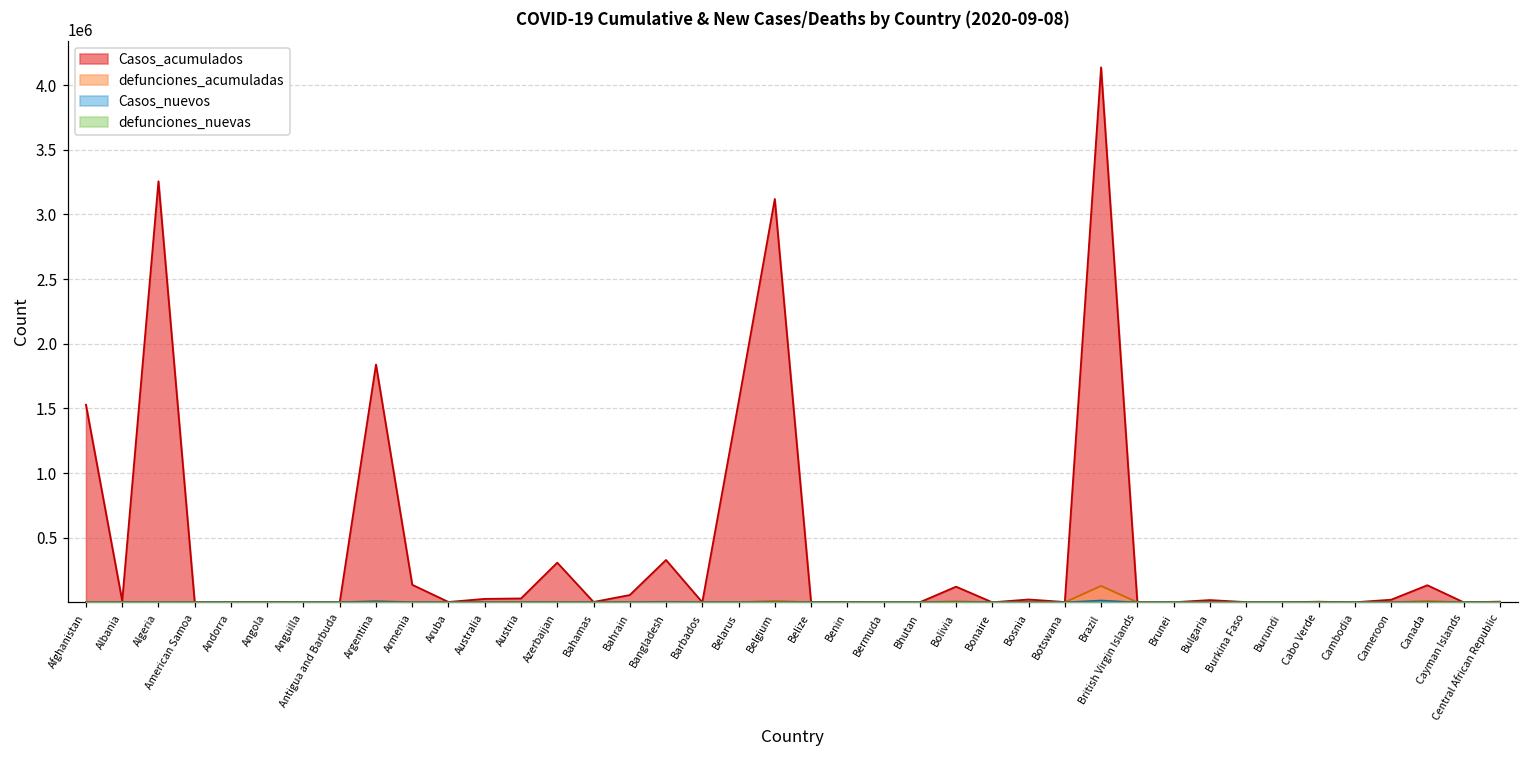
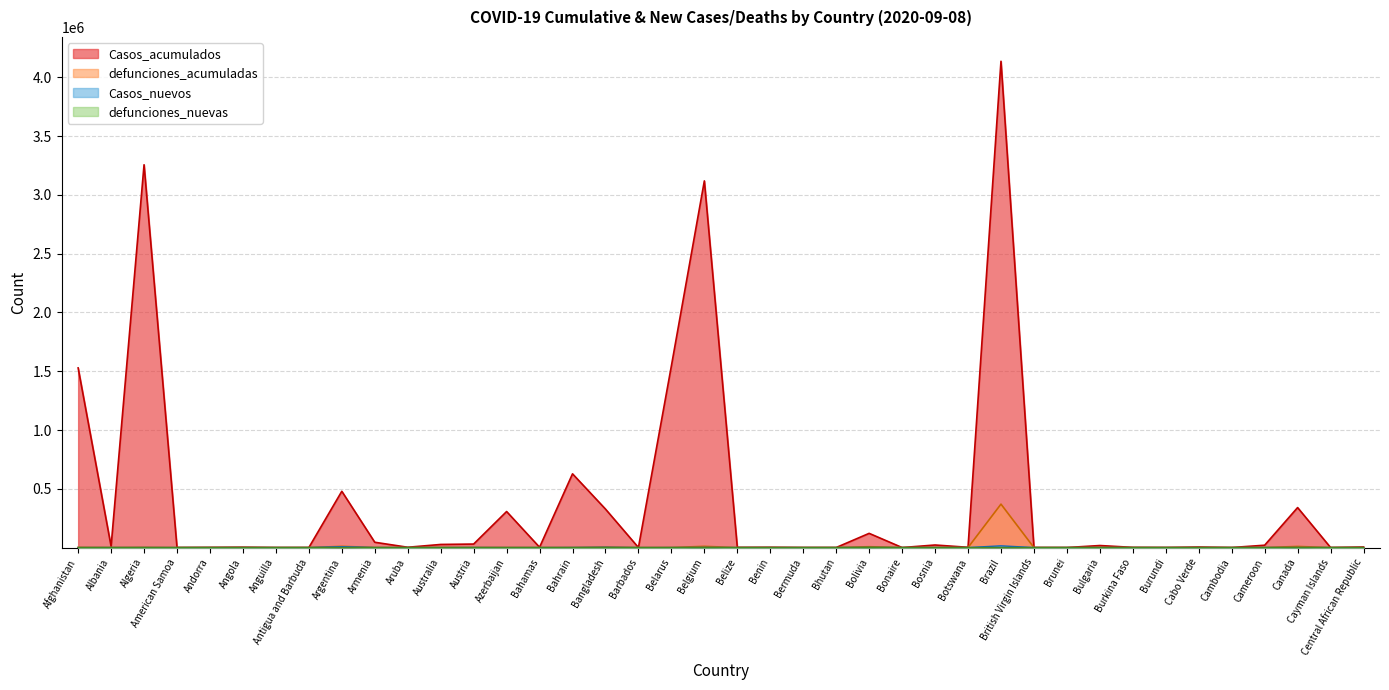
  {
    "Casos_acumulados": {
      "Afghanistan": 1530000,
      "Algeria": 3260000,
-     "Argentina": 1840000,
-     "Armenia": 140000,
+     "Argentina": 480000,
+     "Armenia": 40000,
      "Australia": 30000,
      "Austria": 30000,
      "Azerbaijan": 310000,
-     "Bahrain": 60000,
+     "Bahrain": 630000,
      "Bangladesh": 330000,
      "Belarus": 1550000,
      "Belgium": 3120000,
      "Bolivia": 120000,
      "Brazil": 4140000,
-     "Canada": 130000
+     "Canada": 340000
    },
    "defunciones_acumuladas": {
-     "Brazil": 130000
+     "Brazil": 370000
    }
  }
